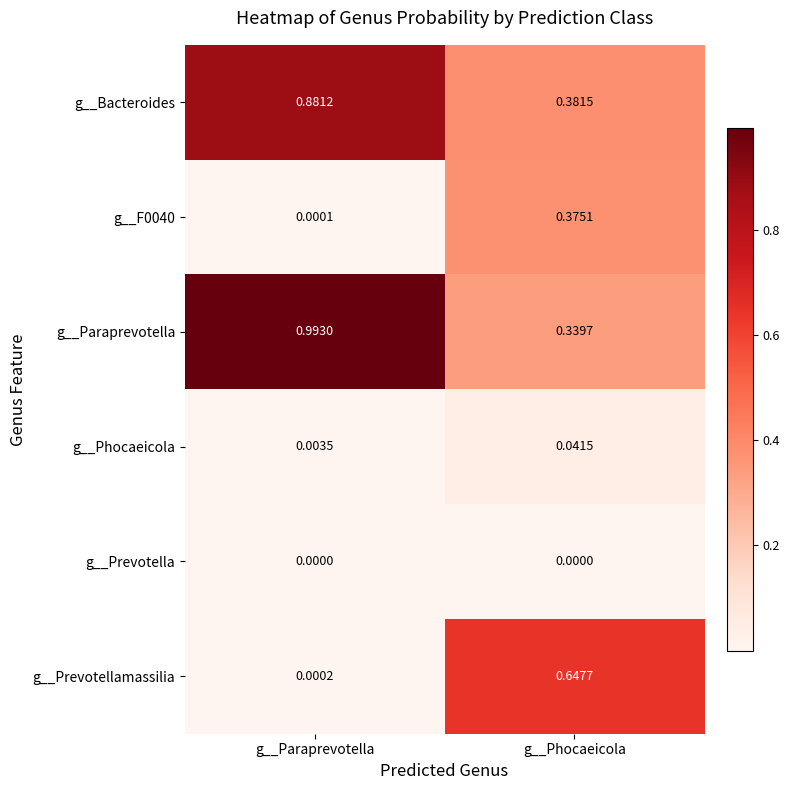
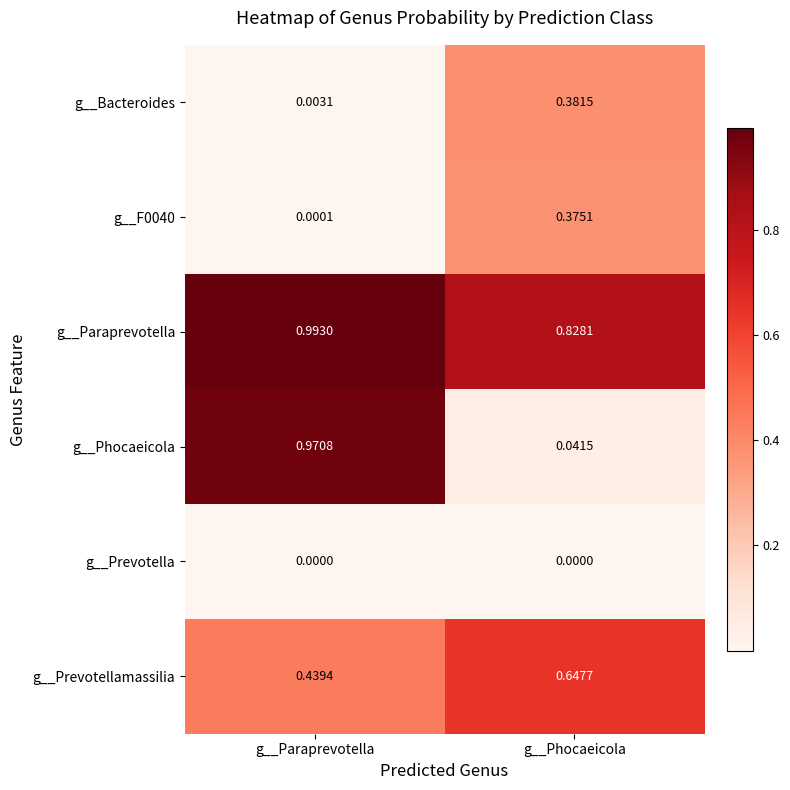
  {
    "g__Bacteroides": {
-     "g__Paraprevotella": 0.8812,
+     "g__Paraprevotella": 0.0031,
      "g__Phocaeicola": 0.3815
    },
    "g__F0040": {
      "g__Paraprevotella": 0.0001,
      "g__Phocaeicola": 0.3751
    },
    "g__Paraprevotella": {
      "g__Paraprevotella": 0.9930,
-     "g__Phocaeicola": 0.3397
+     "g__Phocaeicola": 0.8281
    },
    "g__Phocaeicola": {
-     "g__Paraprevotella": 0.0035,
+     "g__Paraprevotella": 0.9708,
      "g__Phocaeicola": 0.0415
    },
    "g__Prevotella": {
      "g__Paraprevotella": 0.0000,
      "g__Phocaeicola": 0.0000
    },
    "g__Prevotellamassilia": {
-     "g__Paraprevotella": 0.0002,
+     "g__Paraprevotella": 0.4394,
      "g__Phocaeicola": 0.6477
    }
  }
